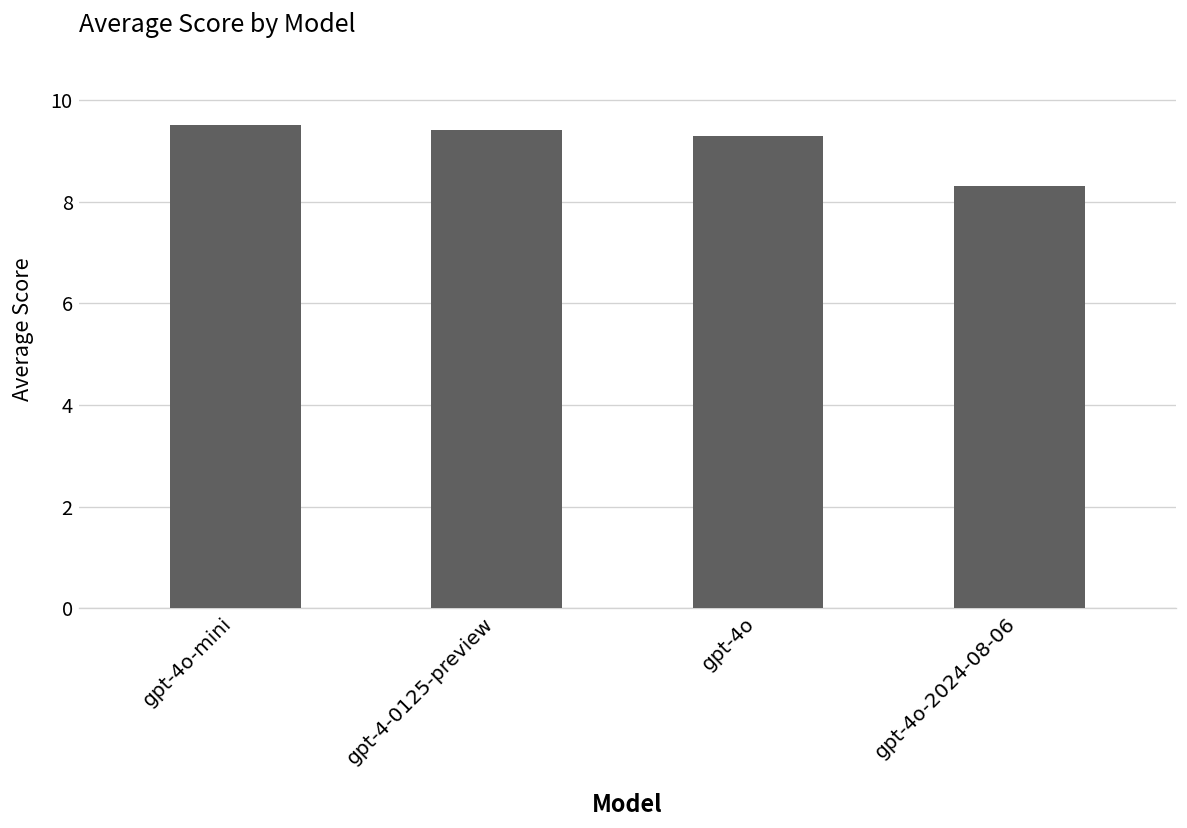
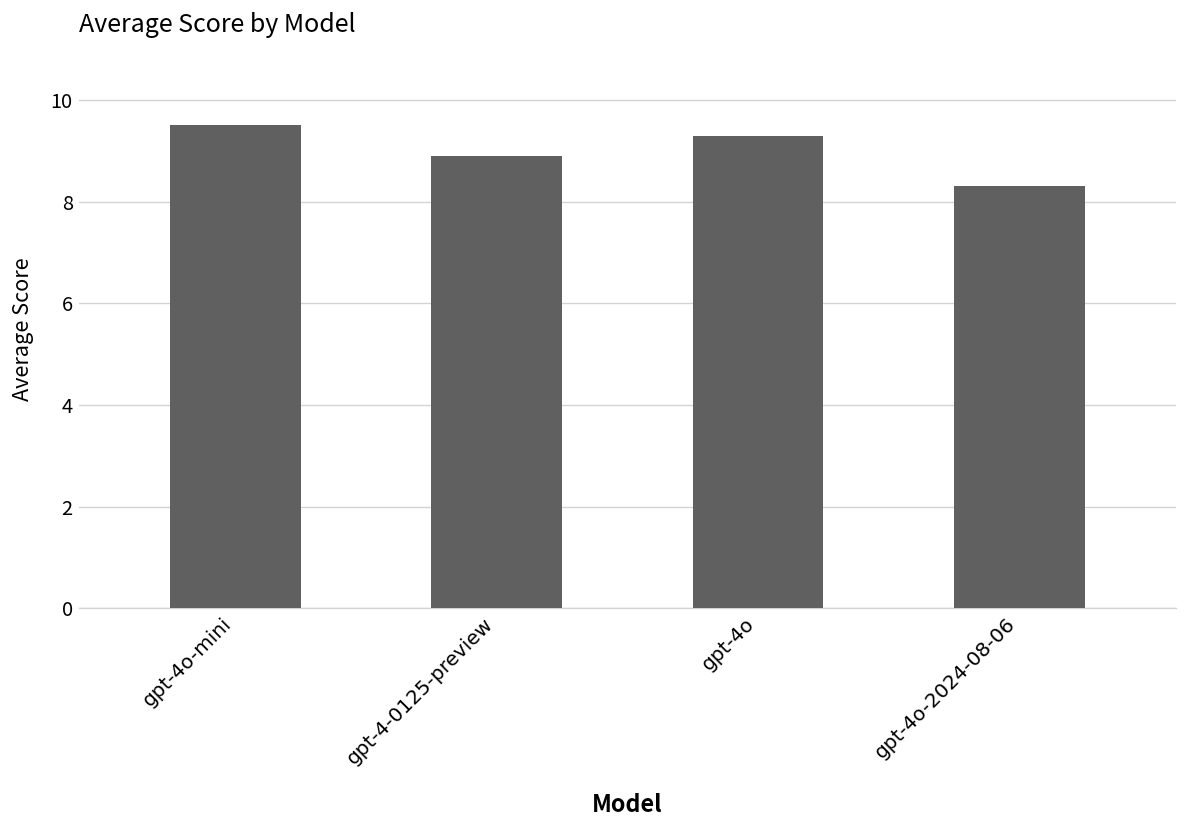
  {
    "gpt-4o-mini": 9.5,
-   "gpt-4-0125-preview": 9.4,
+   "gpt-4-0125-preview": 8.9,
    "gpt-4o": 9.3,
    "gpt-4o-2024-08-06": 8.3
  }
